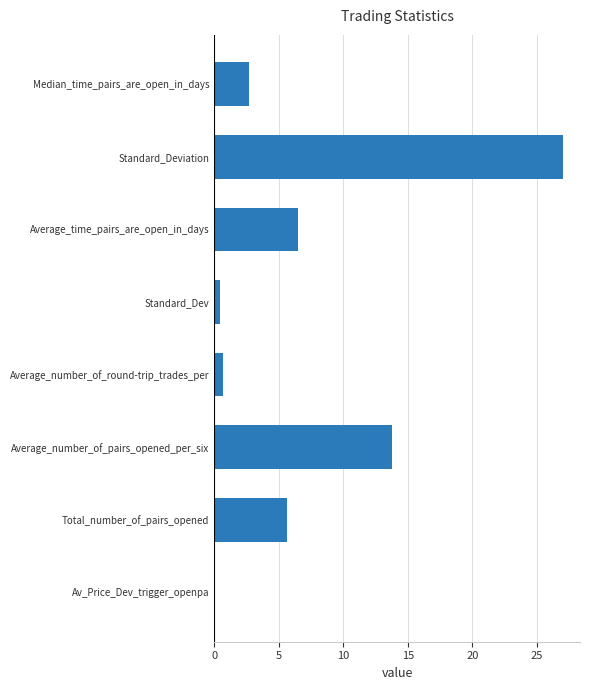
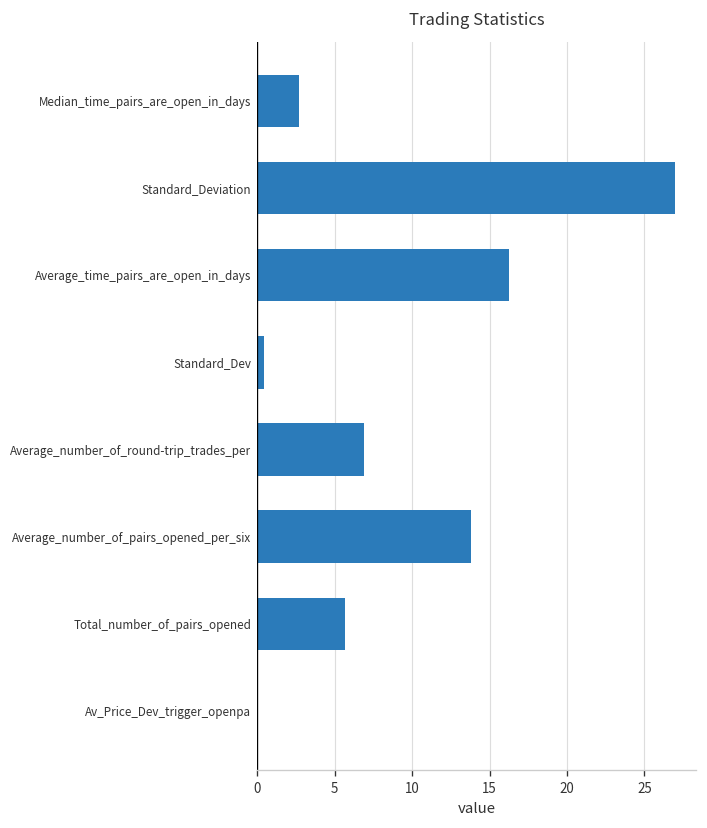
  {
    "Median_time_pairs_are_open_in_days": 2.7,
    "Standard_Deviation": 27.0,
-   "Average_time_pairs_are_open_in_days": 6.5,
+   "Average_time_pairs_are_open_in_days": 16.3,
    "Standard_Dev": 0.5,
-   "Average_number_of_round-trip_trades_per": 0.7,
+   "Average_number_of_round-trip_trades_per": 6.9,
    "Average_number_of_pairs_opened_per_six": 13.8,
    "Total_number_of_pairs_opened": 5.7
  }
